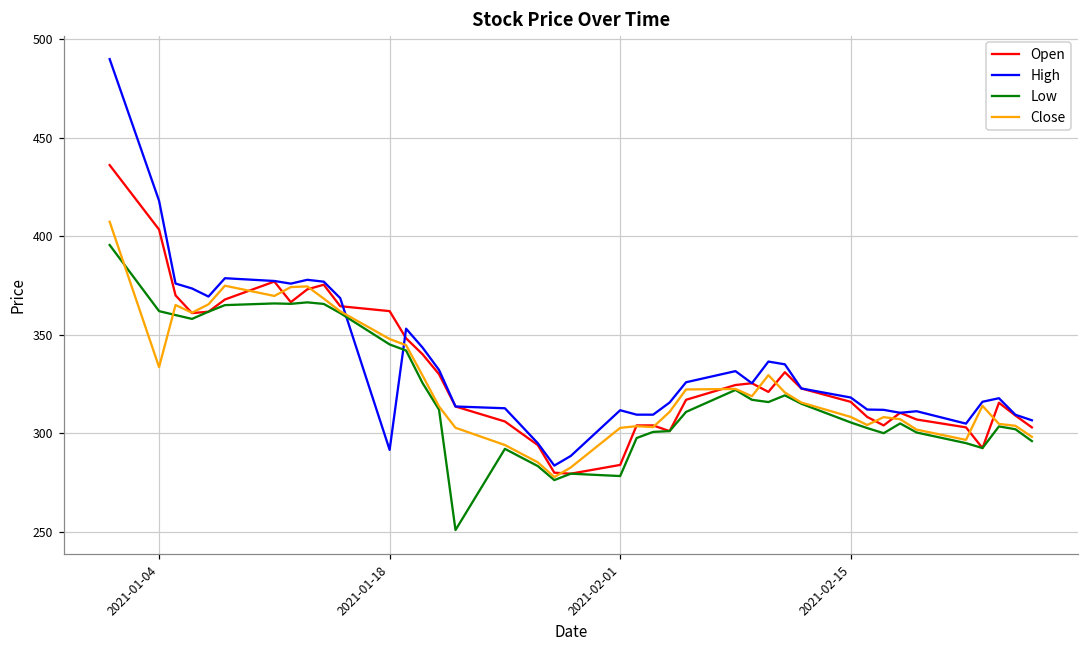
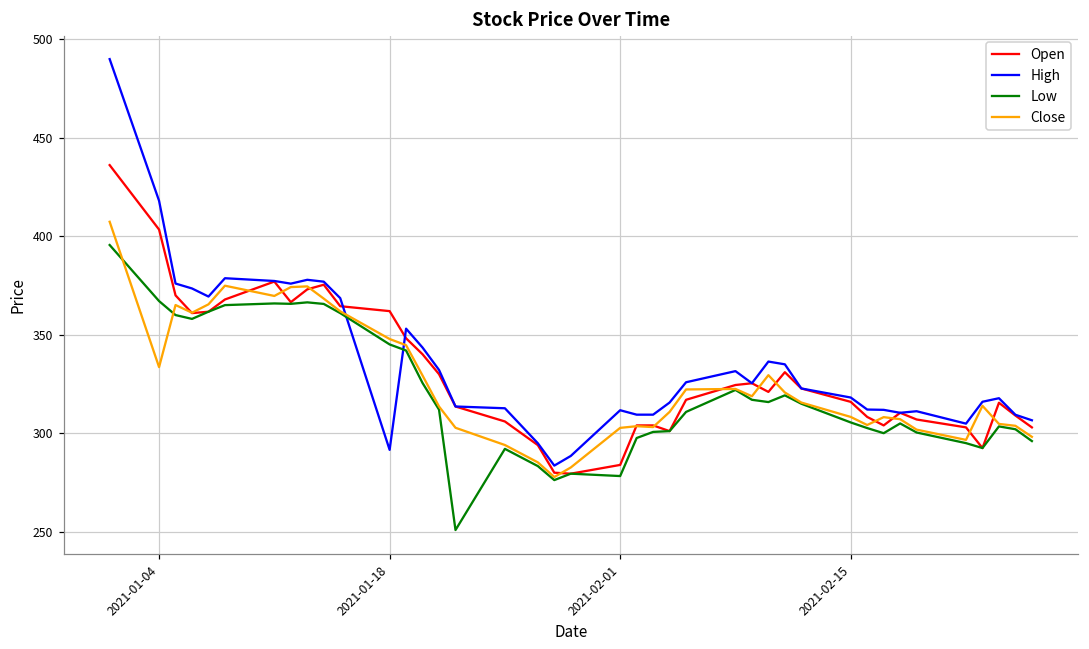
  {
    "Open": {
      "2021-01-04": 403,
      "2021-01-18": 362,
      "2021-02-01": 284,
      "2021-02-15": 316
    },
    "High": {
      "2021-01-04": 418,
      "2021-01-18": 292,
      "2021-02-01": 312,
      "2021-02-15": 318
    },
    "Low": {
-     "2021-01-04": 362,
+     "2021-01-04": 367,
      "2021-01-18": 345,
      "2021-02-01": 278,
      "2021-02-15": 306
    },
    "Close": {
      "2021-01-04": 334,
      "2021-01-18": 348,
      "2021-02-01": 303,
      "2021-02-15": 308
    }
  }
